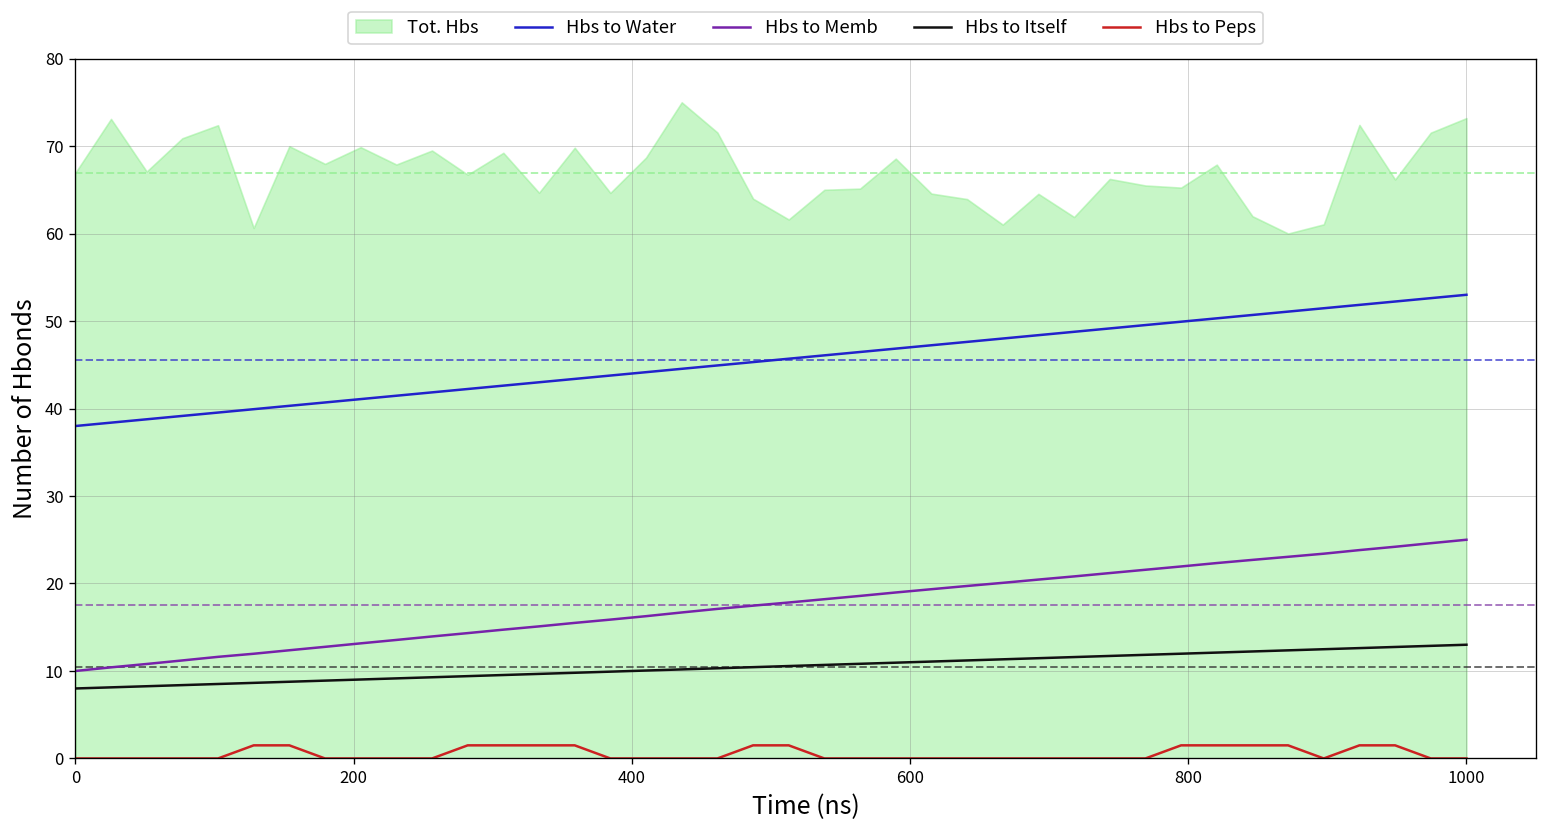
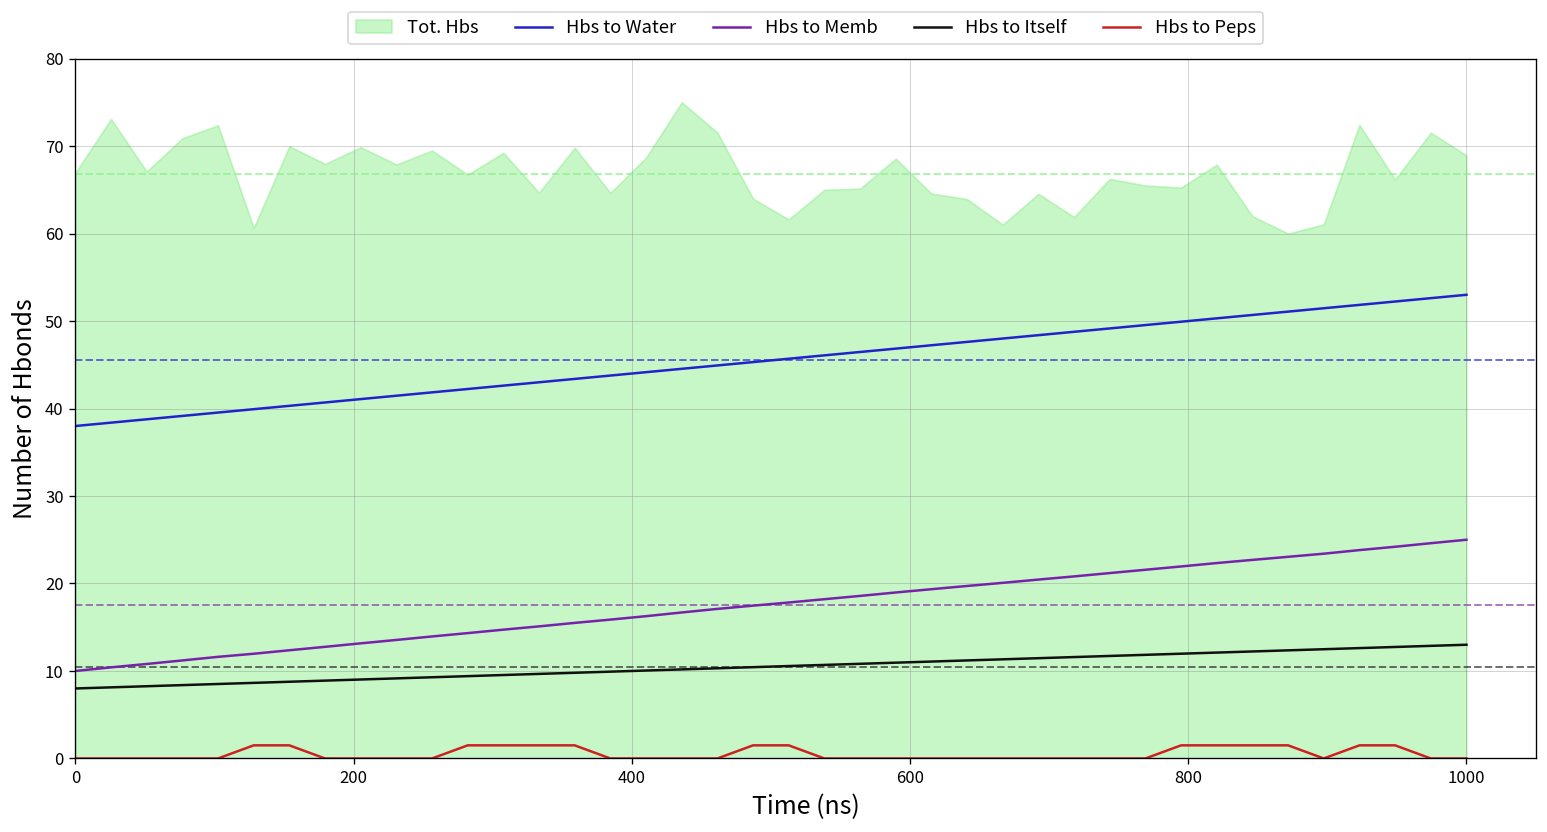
  {
    "Tot. Hbs": {
      "0": 67,
-     "1000": 73
+     "1000": 69
    },
    "Hbs to Water": {
      "0": 38,
      "1000": 53
    },
    "Hbs to Memb": {
      "0": 10,
      "1000": 25
    },
    "Hbs to Itself": {
      "0": 8,
      "1000": 13
    },
    "Hbs to Peps": {
      "0": 0,
      "1000": 0
    }
  }
